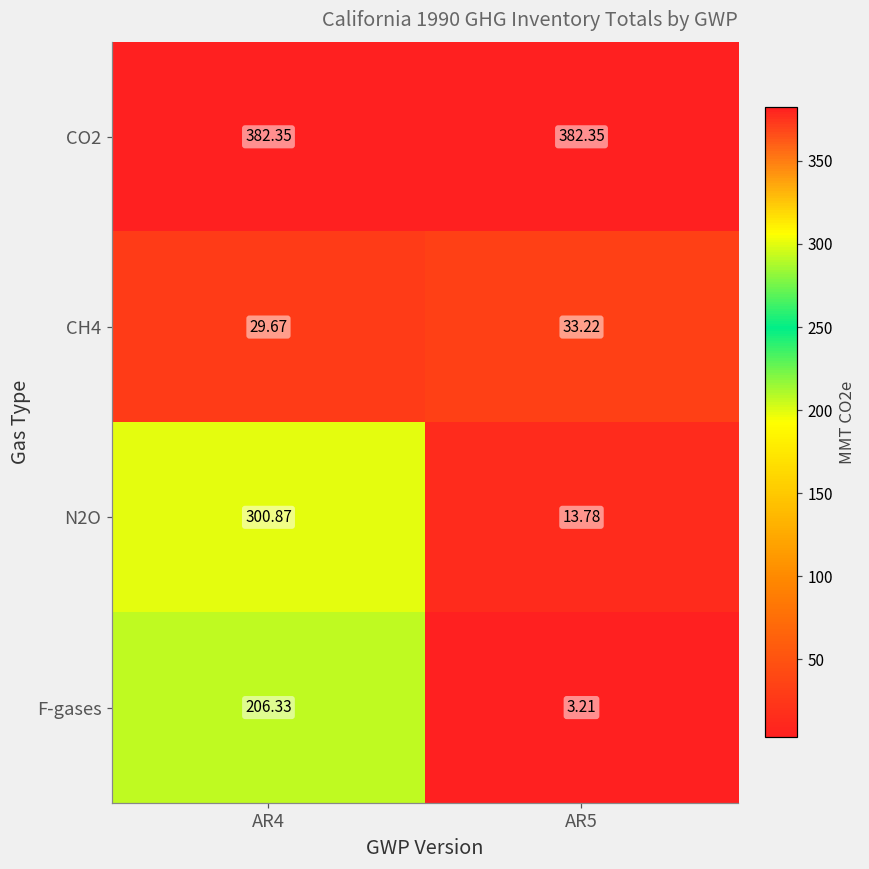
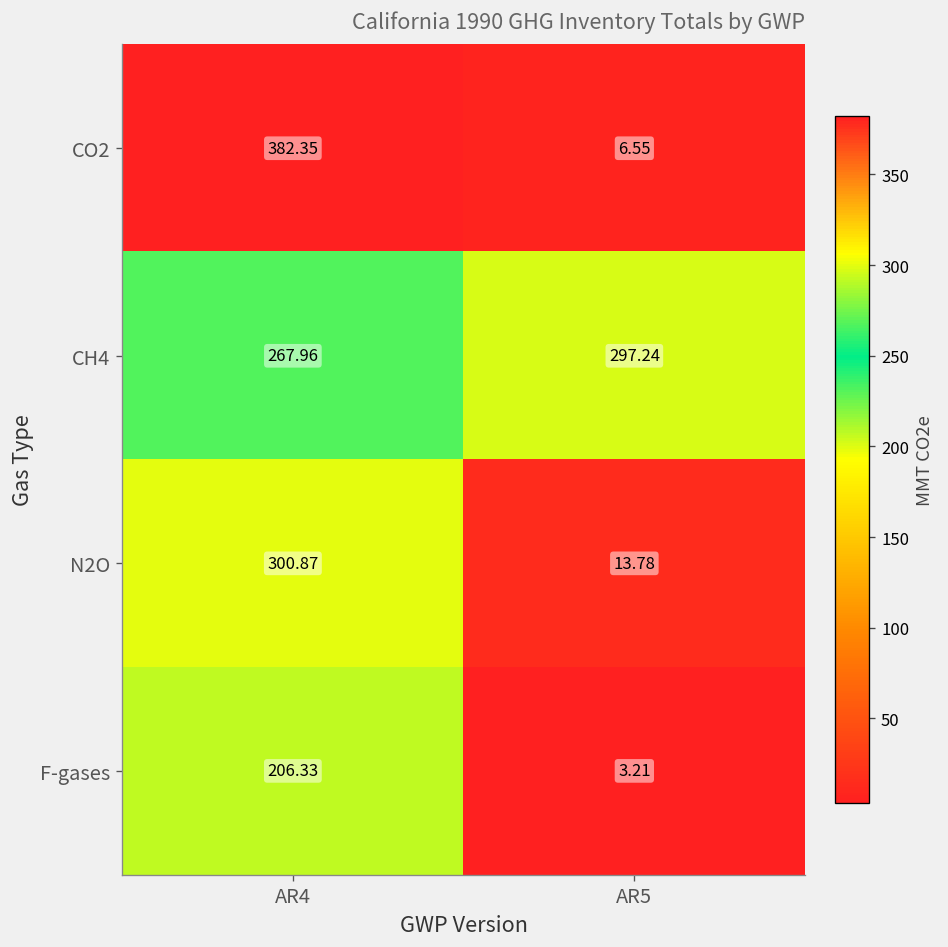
  {
    "CO2": {
-     "AR5": 382.35
+     "AR5": 6.55
    },
    "CH4": {
-     "AR4": 29.67,
-     "AR5": 33.22
+     "AR4": 267.96,
+     "AR5": 297.24
    }
  }
